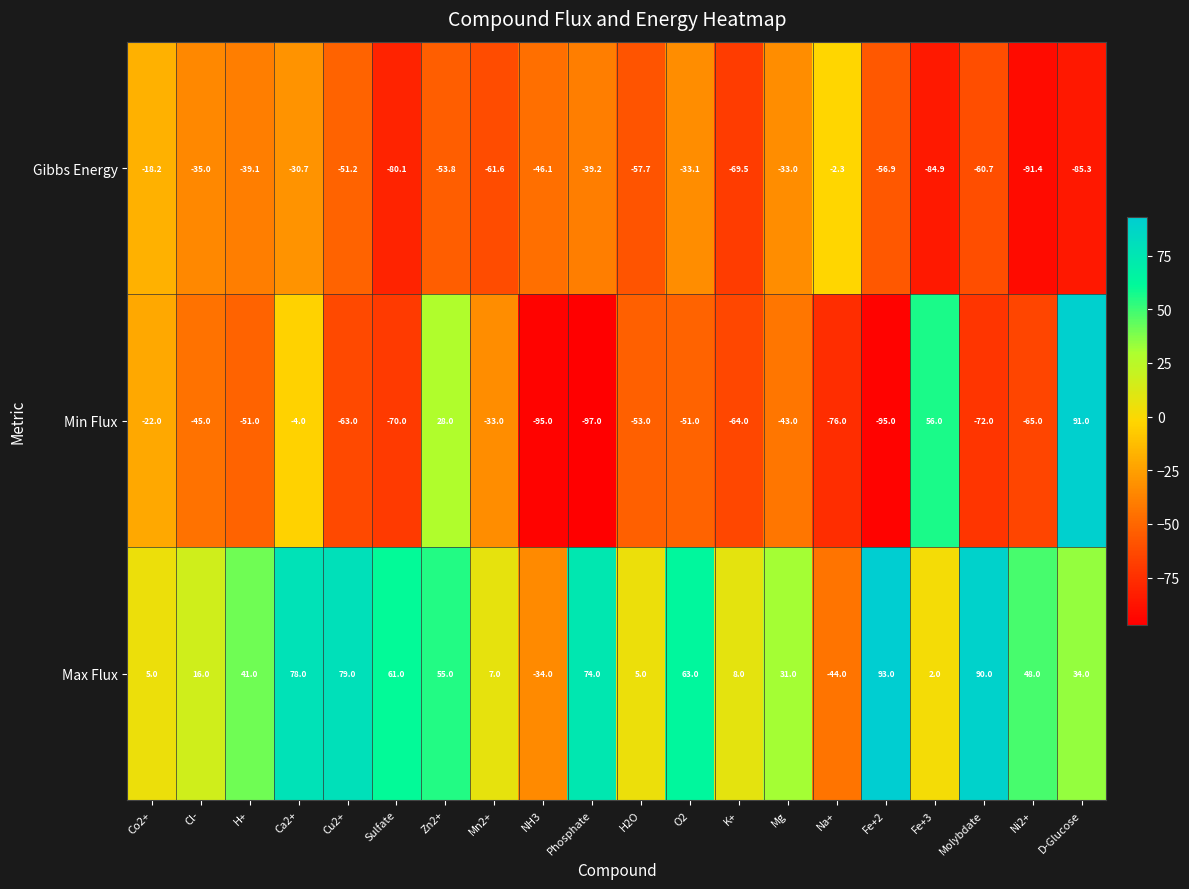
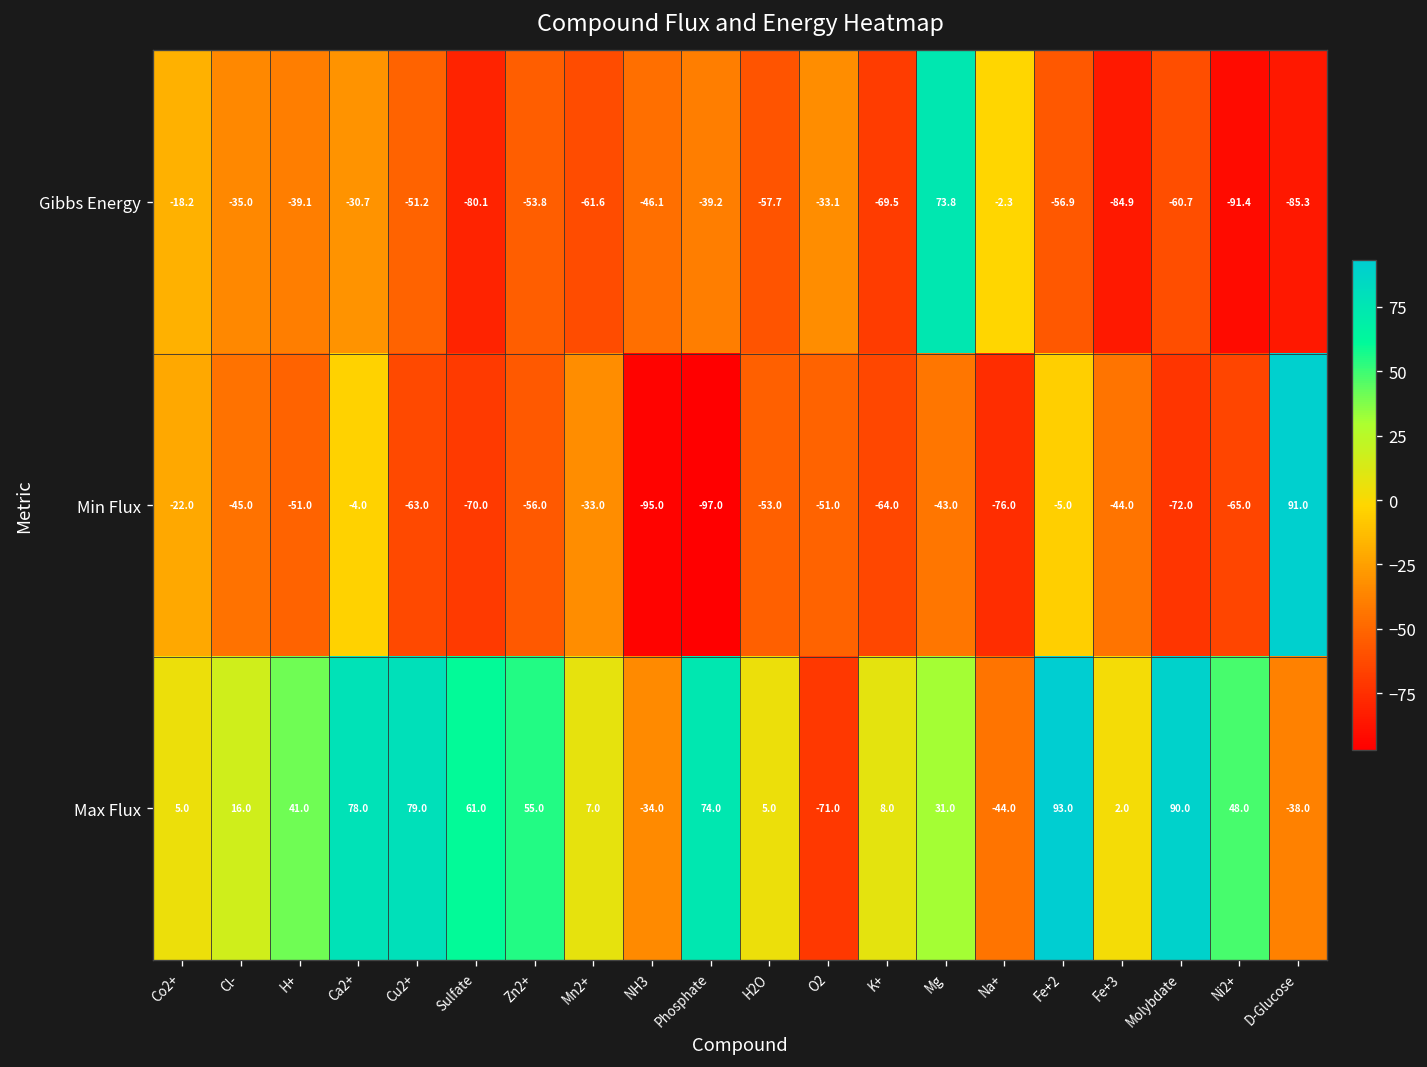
  {
    "Gibbs Energy": {
      "Co2+": -18.2,
      "Cl-": -35.0,
      "H+": -39.1,
      "Ca2+": -30.7,
      "Cu2+": -51.2,
      "Sulfate": -80.1,
      "Zn2+": -53.8,
      "Mn2+": -61.6,
      "NH3": -46.1,
      "Phosphate": -39.2,
      "H2O": -57.7,
      "O2": -33.1,
      "K+": -69.5,
-     "Mg": -33.0,
+     "Mg": 73.8,
      "Na+": -2.3,
      "Fe+2": -56.9,
      "Fe+3": -84.9,
      "Molybdate": -60.7,
      "Ni2+": -91.4,
      "D-Glucose": -85.3
    },
    "Min Flux": {
      "Co2+": -22.0,
      "Cl-": -45.0,
      "H+": -51.0,
      "Ca2+": -4.0,
      "Cu2+": -63.0,
      "Sulfate": -70.0,
-     "Zn2+": 28.0,
+     "Zn2+": -56.0,
      "Mn2+": -33.0,
      "NH3": -95.0,
      "Phosphate": -97.0,
      "H2O": -53.0,
      "O2": -51.0,
      "K+": -64.0,
      "Mg": -43.0,
      "Na+": -76.0,
-     "Fe+2": -95.0,
-     "Fe+3": 56.0,
+     "Fe+2": -5.0,
+     "Fe+3": -44.0,
      "Molybdate": -72.0,
      "Ni2+": -65.0,
      "D-Glucose": 91.0
    },
    "Max Flux": {
      "Co2+": 5.0,
      "Cl-": 16.0,
      "H+": 41.0,
      "Ca2+": 78.0,
      "Cu2+": 79.0,
      "Sulfate": 61.0,
      "Zn2+": 55.0,
      "Mn2+": 7.0,
      "NH3": -34.0,
      "Phosphate": 74.0,
      "H2O": 5.0,
-     "O2": 63.0,
+     "O2": -71.0,
      "K+": 8.0,
      "Mg": 31.0,
      "Na+": -44.0,
      "Fe+2": 93.0,
      "Fe+3": 2.0,
      "Molybdate": 90.0,
      "Ni2+": 48.0,
-     "D-Glucose": 34.0
+     "D-Glucose": -38.0
    }
  }
